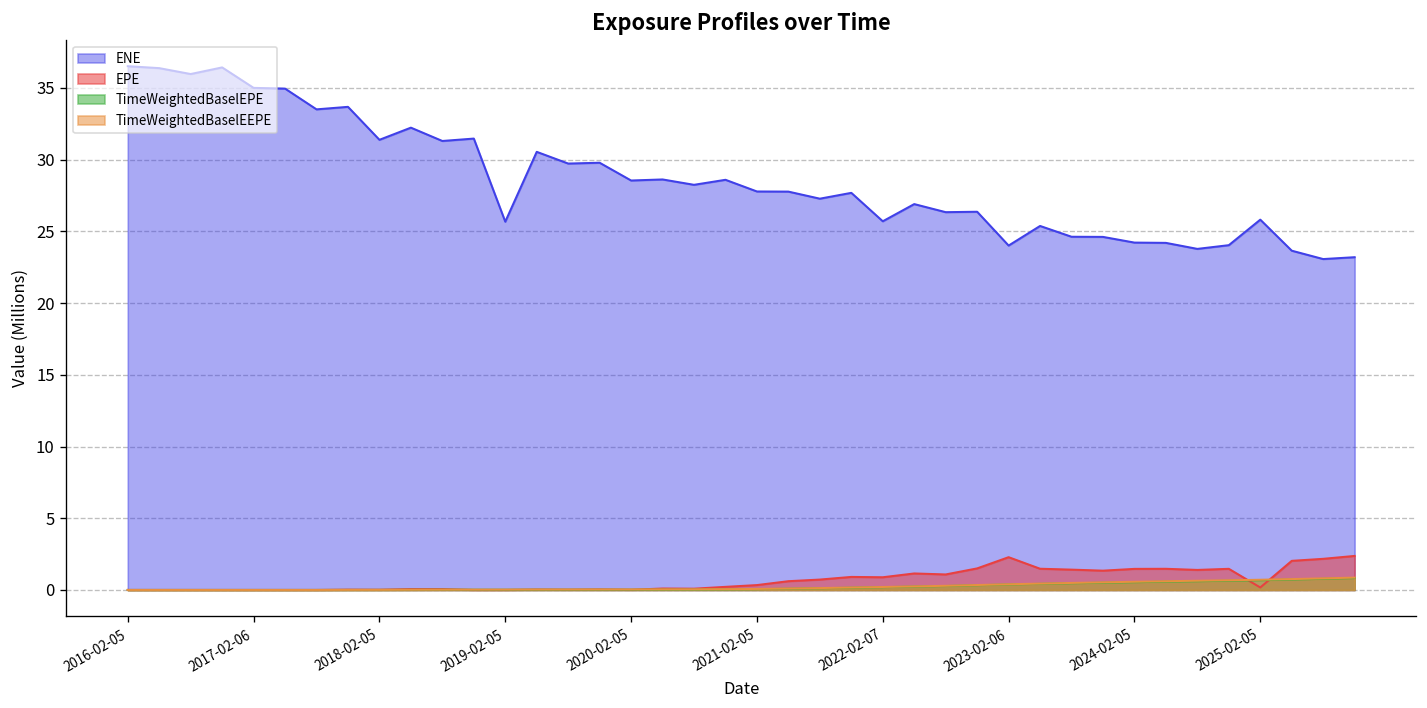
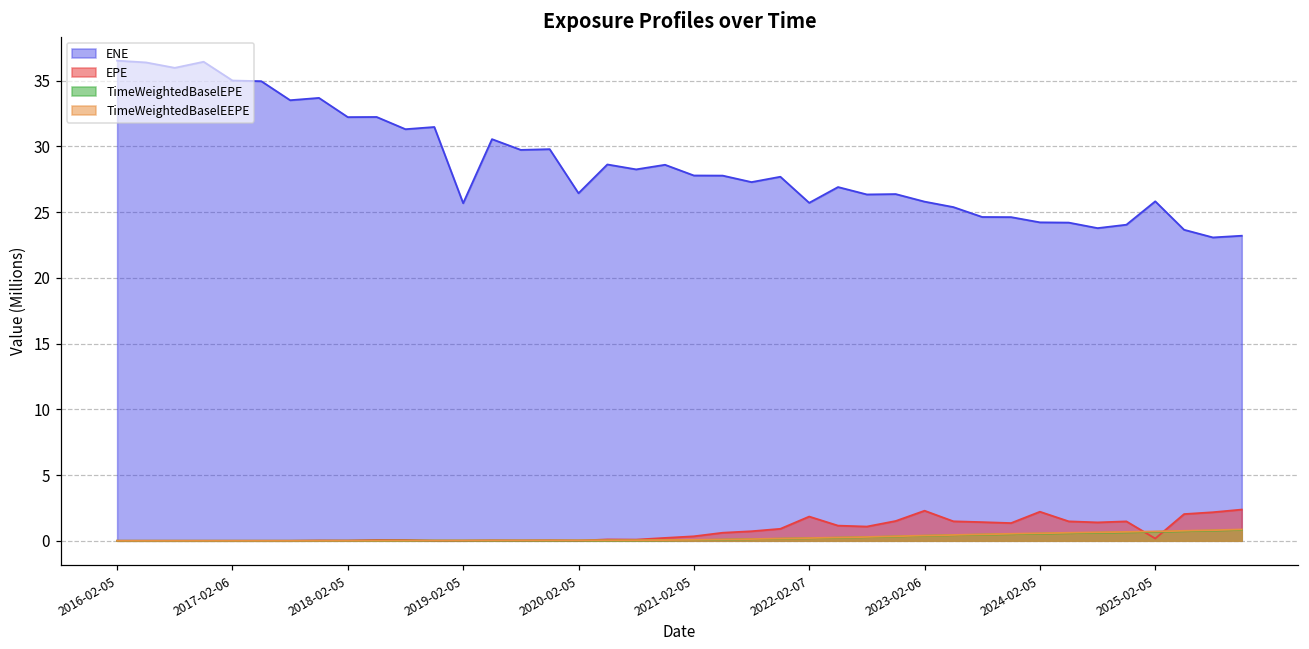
  {
    "ENE": {
-     "2018-02-05": 31.4,
+     "2018-02-05": 32.2,
      "2019-02-05": 25.7,
-     "2020-02-05": 28.5,
+     "2020-02-05": 26.4,
      "2021-02-05": 27.8,
      "2022-02-07": 25.7,
-     "2023-02-06": 24.0,
+     "2023-02-06": 25.8,
      "2024-02-05": 24.2,
      "2025-02-05": 25.8
    },
    "EPE": {
      "2021-02-05": 0.3,
-     "2022-02-07": 0.9,
+     "2022-02-07": 1.8,
      "2023-02-06": 2.3,
-     "2024-02-05": 1.5,
+     "2024-02-05": 2.2,
      "2025-02-05": 0.2
    }
  }
